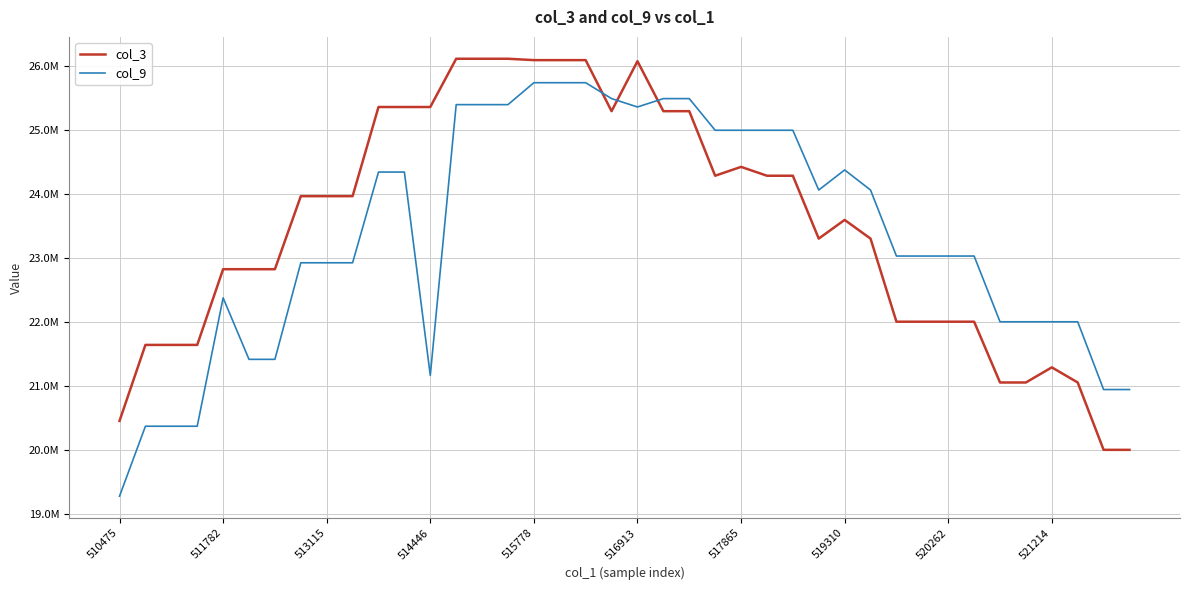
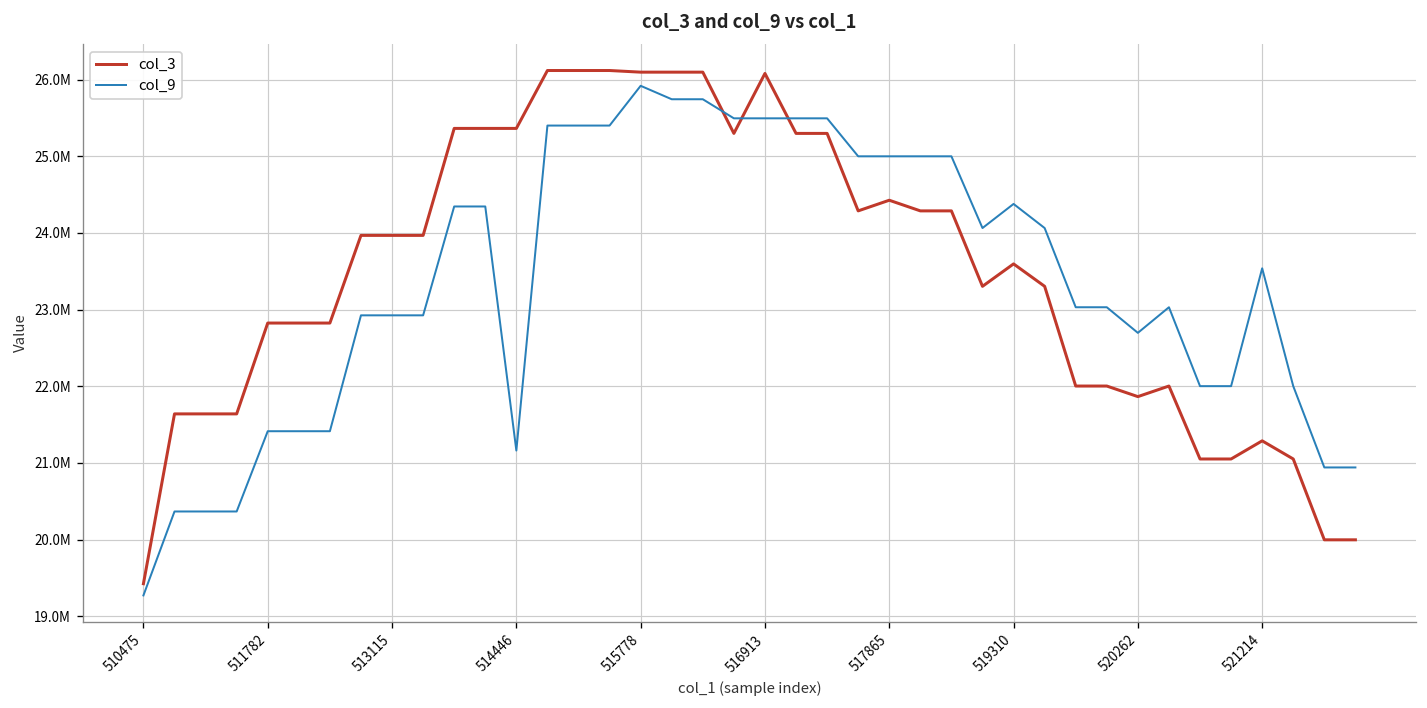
  {
    "col_3": {
-     "510475": 20500000,
+     "510475": 19400000,
      "511782": 22800000,
      "513115": 24000000,
      "514446": 25400000,
      "515778": 26100000,
      "516913": 26100000,
      "517865": 24400000,
      "519310": 23600000,
-     "520262": 22000000,
+     "520262": 21900000,
      "521214": 21300000
    },
    "col_9": {
      "510475": 19300000,
-     "511782": 22400000,
+     "511782": 21400000,
      "513115": 22900000,
      "514446": 21200000,
-     "515778": 25700000,
-     "516913": 25400000,
+     "515778": 25900000,
+     "516913": 25500000,
      "517865": 25000000,
      "519310": 24400000,
-     "520262": 23000000,
-     "521214": 22000000
+     "520262": 22700000,
+     "521214": 23500000
    }
  }
